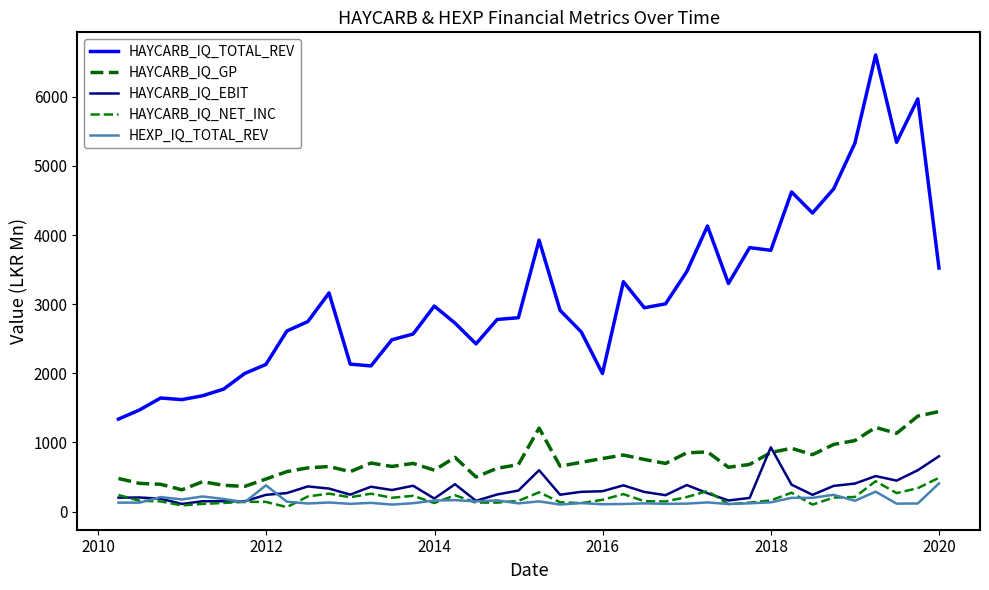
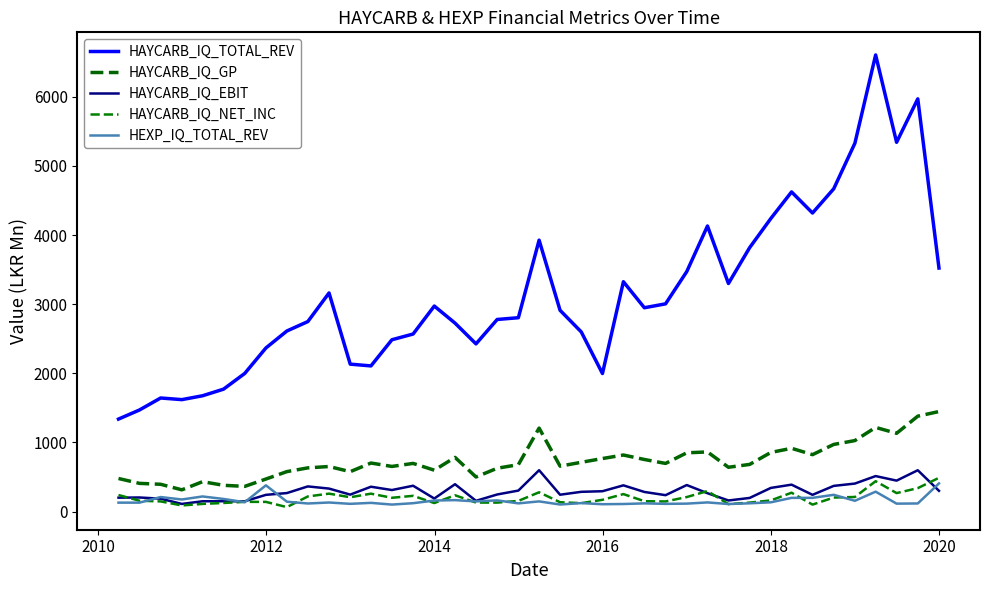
  {
    "HAYCARB_IQ_TOTAL_REV": {
-     "2012": 2100,
+     "2012": 2400,
      "2014": 3000,
      "2016": 2000,
-     "2018": 3800,
+     "2018": 4200,
      "2020": 3500
    },
    "HAYCARB_IQ_EBIT": {
      "2012": 200,
      "2016": 300,
-     "2018": 900,
-     "2020": 800
+     "2018": 300,
+     "2020": 300
    },
    "HEXP_IQ_TOTAL_REV": {
      "2012": 400,
      "2016": 100,
      "2020": 400
    }
  }
